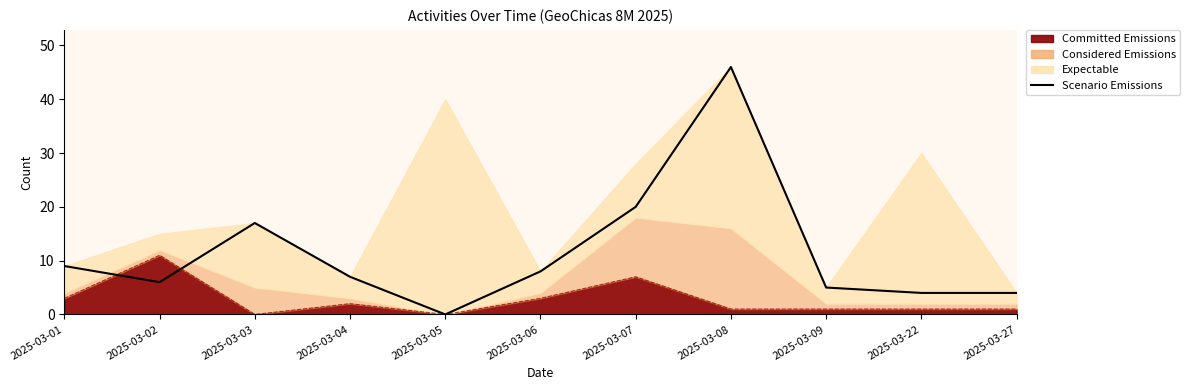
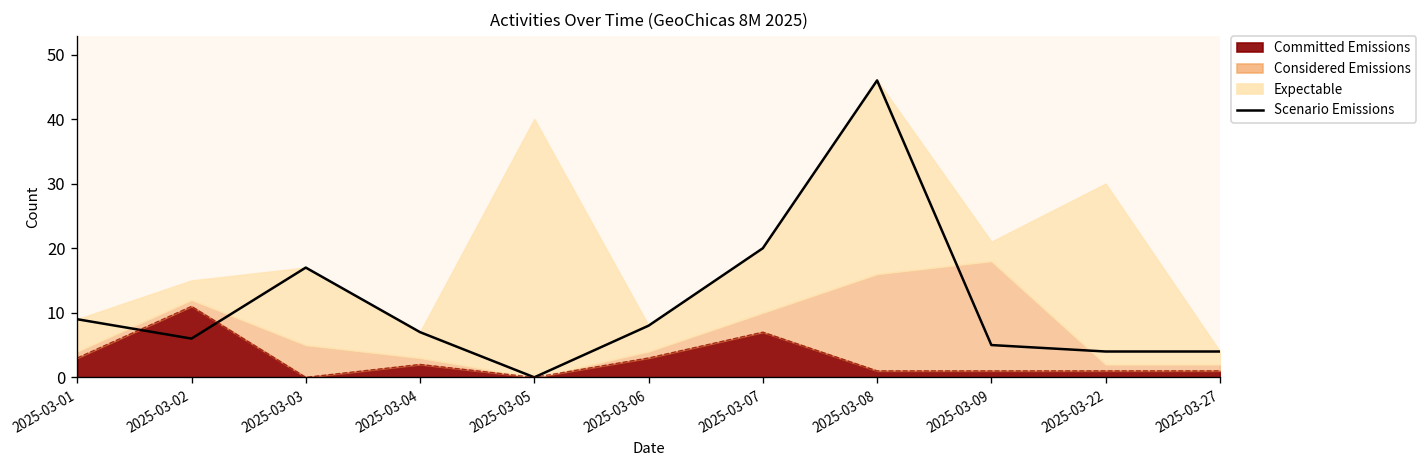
  {
    "Committed Emissions": {
      "2025-03-01": 3,
      "2025-03-02": 11,
      "2025-03-03": 0,
      "2025-03-04": 2,
      "2025-03-06": 3,
      "2025-03-07": 7,
      "2025-03-08": 1,
      "2025-03-09": 1,
      "2025-03-22": 1,
      "2025-03-27": 1
    },
    "Scenario Emissions": {
      "2025-03-02": 6,
      "2025-03-22": 4
    },
    "Considered Emissions": {
      "2025-03-01": 1,
      "2025-03-02": 1,
      "2025-03-03": 5,
      "2025-03-04": 1,
      "2025-03-06": 1,
-     "2025-03-07": 11,
+     "2025-03-07": 3,
      "2025-03-08": 15,
-     "2025-03-09": 1,
+     "2025-03-09": 17,
      "2025-03-22": 1,
      "2025-03-27": 1
    },
    "Expectable": {
      "2025-03-02": 3,
      "2025-03-05": 40,
      "2025-03-22": 28
    }
  }
